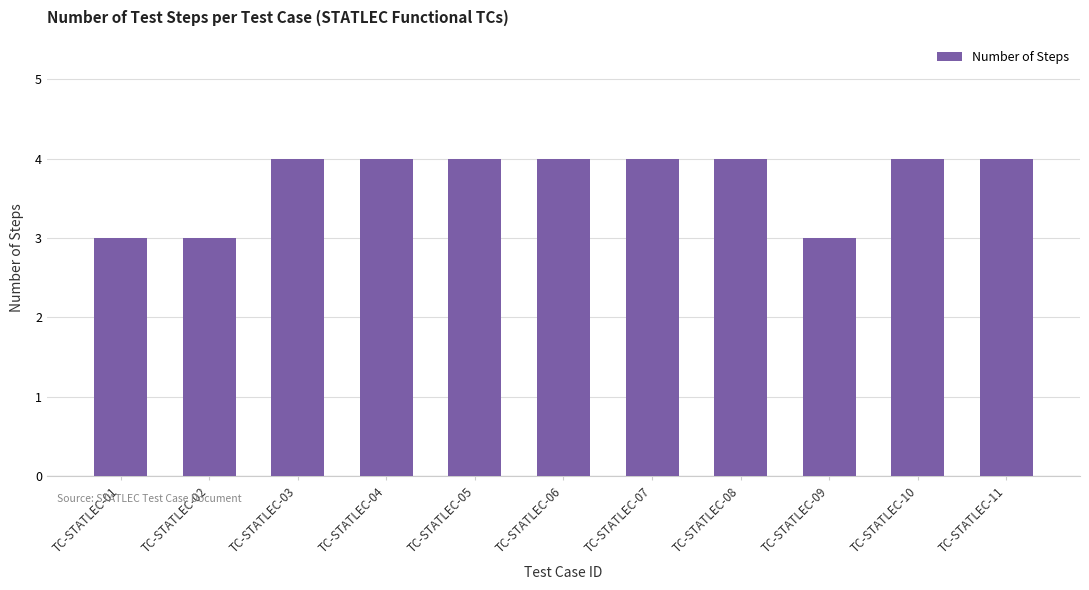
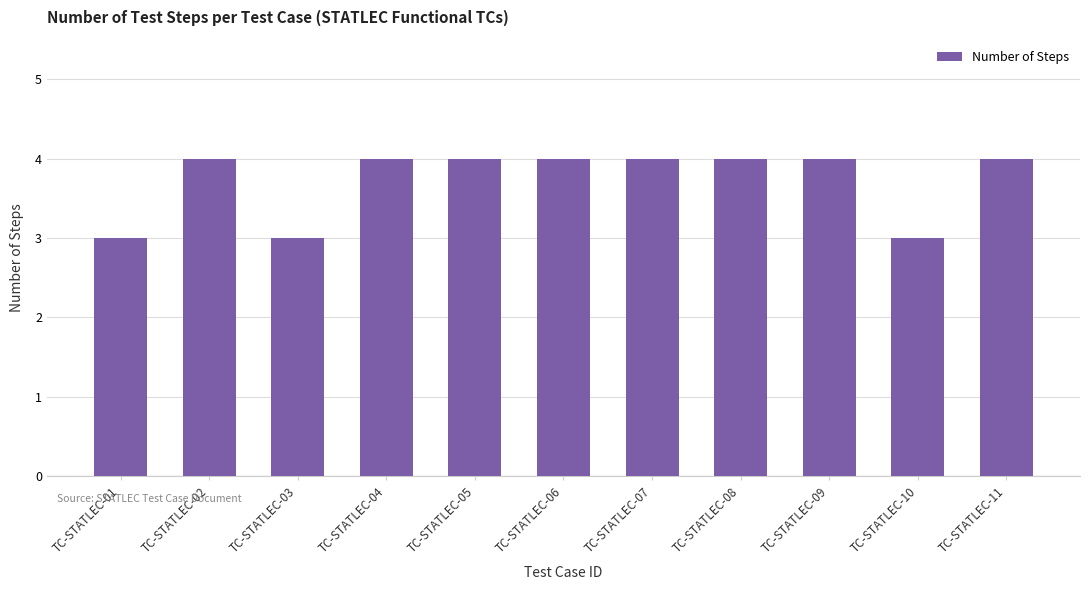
  {
    "TC-STATLEC-01": 3,
-   "TC-STATLEC-02": 3,
-   "TC-STATLEC-03": 4,
+   "TC-STATLEC-02": 4,
+   "TC-STATLEC-03": 3,
    "TC-STATLEC-04": 4,
    "TC-STATLEC-05": 4,
    "TC-STATLEC-06": 4,
    "TC-STATLEC-07": 4,
    "TC-STATLEC-08": 4,
-   "TC-STATLEC-09": 3,
-   "TC-STATLEC-10": 4,
+   "TC-STATLEC-09": 4,
+   "TC-STATLEC-10": 3,
    "TC-STATLEC-11": 4
  }
